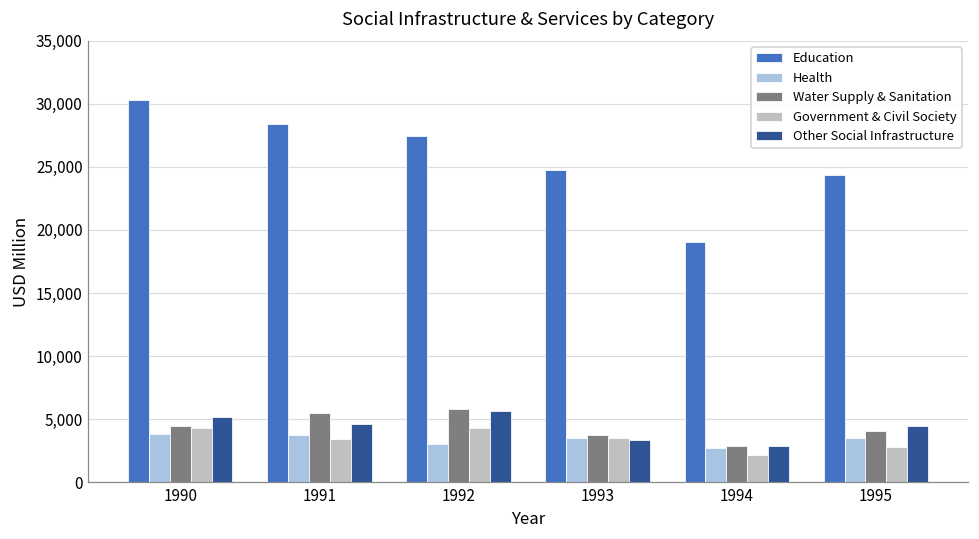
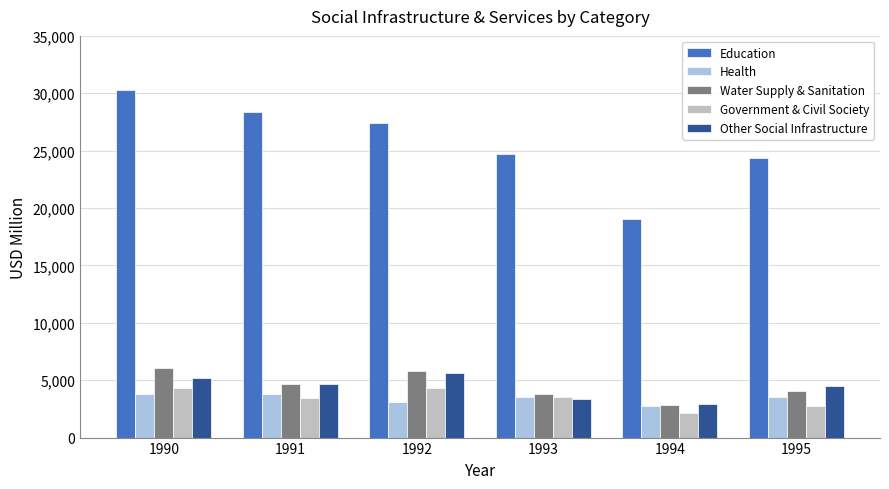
  {
    "Water Supply & Sanitation": {
-     "1990": "4,500",
-     "1991": "5,500",
+     "1990": "6,100",
+     "1991": "4,700",
      "1992": "5,800",
      "1993": "3,800",
      "1994": "2,900",
      "1995": "4,100"
    }
  }
